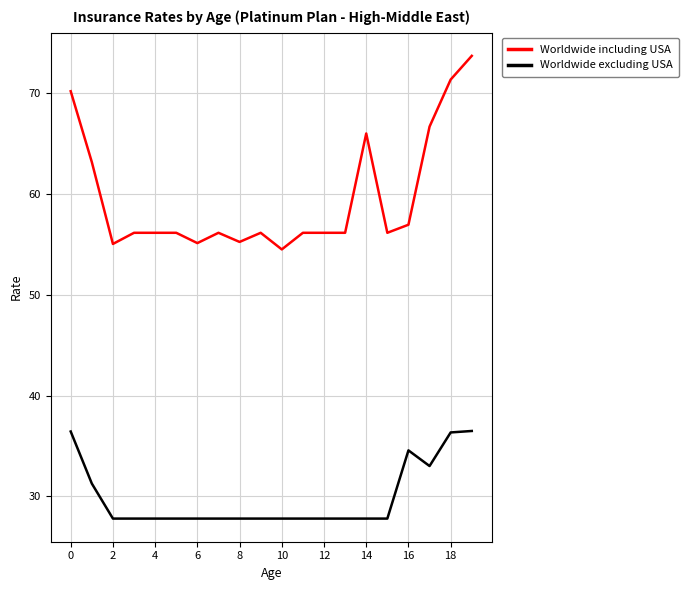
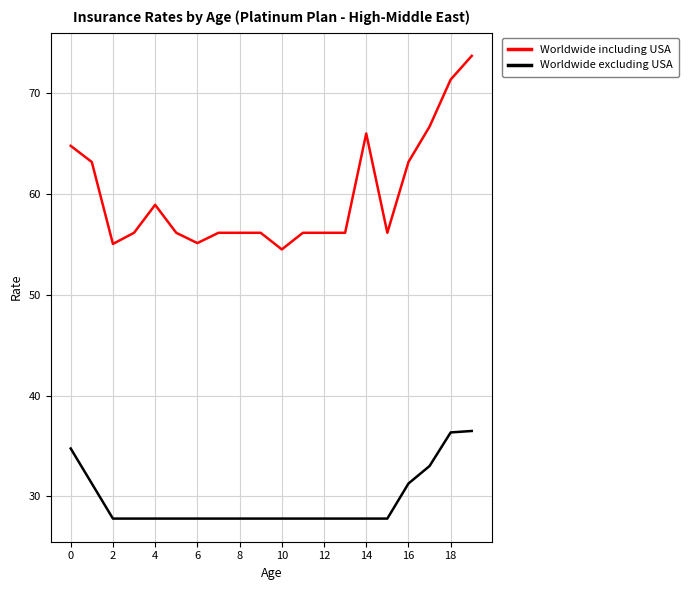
  {
    "Worldwide including USA": {
-     "0": 70.2,
+     "0": 64.8,
      "2": 55.0,
-     "4": 56.1,
+     "4": 58.9,
      "6": 55.1,
-     "8": 55.2,
+     "8": 56.1,
      "10": 54.5,
      "12": 56.1,
      "14": 66.0,
-     "16": 56.9,
+     "16": 63.2,
      "18": 71.3
    },
    "Worldwide excluding USA": {
-     "0": 36.4,
+     "0": 34.7,
      "2": 27.8,
      "4": 27.8,
      "6": 27.8,
      "8": 27.8,
      "10": 27.8,
      "12": 27.8,
      "14": 27.8,
-     "16": 34.6,
+     "16": 31.3,
      "18": 36.3
    }
  }
